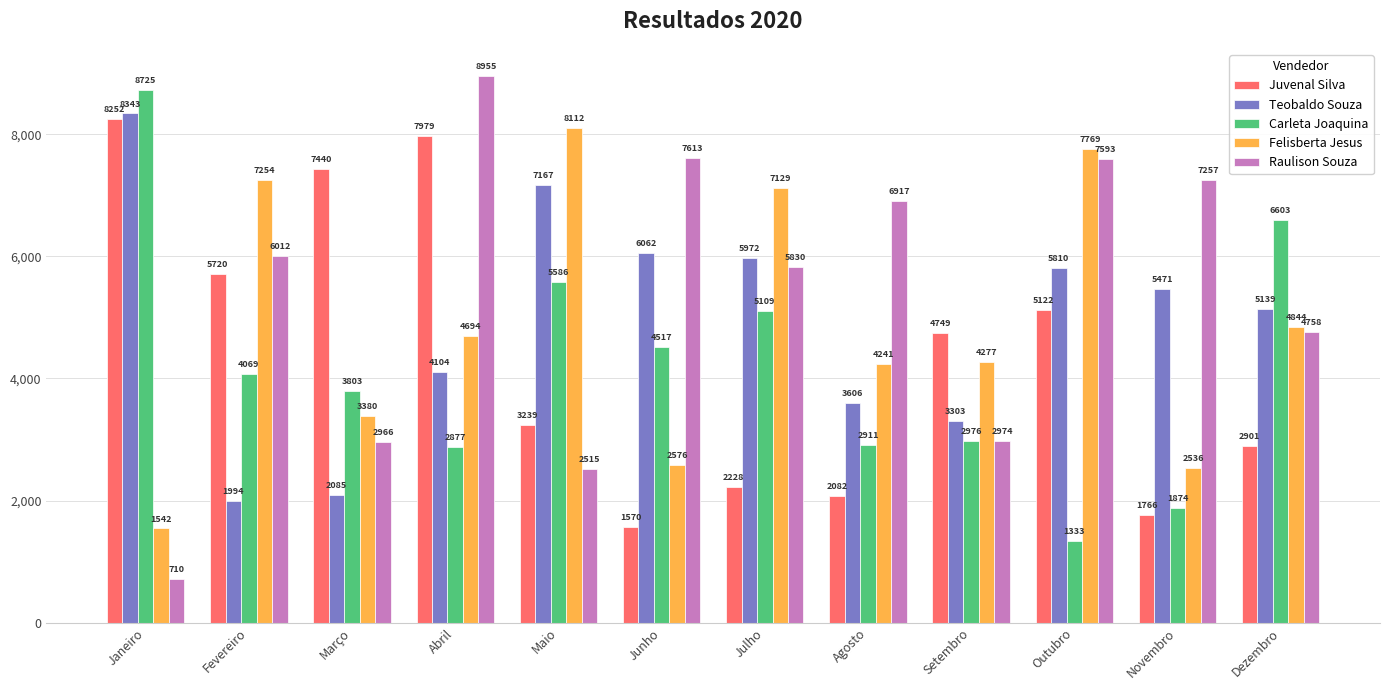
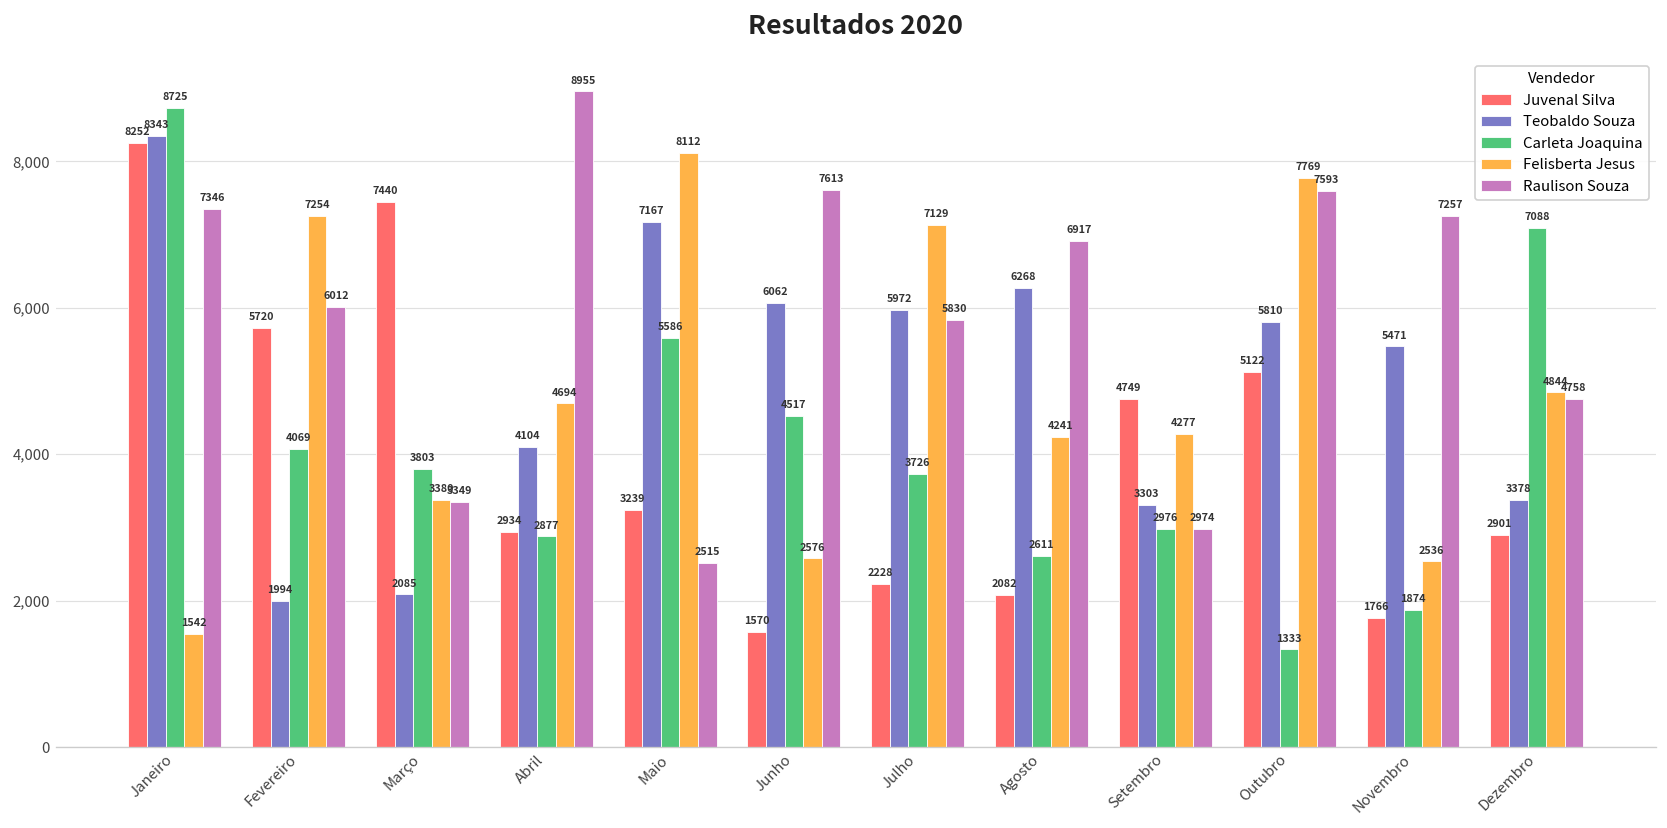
  {
    "Juvenal Silva": {
      "Janeiro": 8252,
      "Fevereiro": 5720,
      "Março": 7440,
-     "Abril": 7979,
+     "Abril": 2934,
      "Maio": 3239,
      "Junho": 1570,
      "Julho": 2228,
      "Agosto": 2082,
      "Setembro": 4749,
      "Outubro": 5122,
      "Novembro": 1766,
      "Dezembro": 2901
    },
    "Teobaldo Souza": {
      "Janeiro": 8343,
      "Fevereiro": 1994,
      "Março": 2085,
      "Abril": 4104,
      "Maio": 7167,
      "Junho": 6062,
      "Julho": 5972,
-     "Agosto": 3606,
+     "Agosto": 6268,
      "Setembro": 3303,
      "Outubro": 5810,
      "Novembro": 5471,
-     "Dezembro": 5139
+     "Dezembro": 3378
    },
    "Carleta Joaquina": {
      "Janeiro": 8725,
      "Fevereiro": 4069,
      "Março": 3803,
      "Abril": 2877,
      "Maio": 5586,
      "Junho": 4517,
-     "Julho": 5109,
-     "Agosto": 2911,
+     "Julho": 3726,
+     "Agosto": 2611,
      "Setembro": 2976,
      "Outubro": 1333,
      "Novembro": 1874,
-     "Dezembro": 6603
+     "Dezembro": 7088
    },
    "Felisberta Jesus": {
      "Janeiro": 1542,
      "Fevereiro": 7254,
      "Abril": 4694,
      "Maio": 8112,
      "Junho": 2576,
      "Julho": 7129,
      "Agosto": 4241,
      "Setembro": 4277,
      "Outubro": 7769,
      "Novembro": 2536,
      "Dezembro": 4844
    },
    "Raulison Souza": {
-     "Janeiro": 710,
+     "Janeiro": 7346,
      "Fevereiro": 6012,
-     "Março": 2966,
+     "Março": 3349,
      "Abril": 8955,
      "Maio": 2515,
      "Junho": 7613,
      "Julho": 5830,
      "Agosto": 6917,
      "Setembro": 2974,
      "Outubro": 7593,
      "Novembro": 7257,
      "Dezembro": 4758
    }
  }
